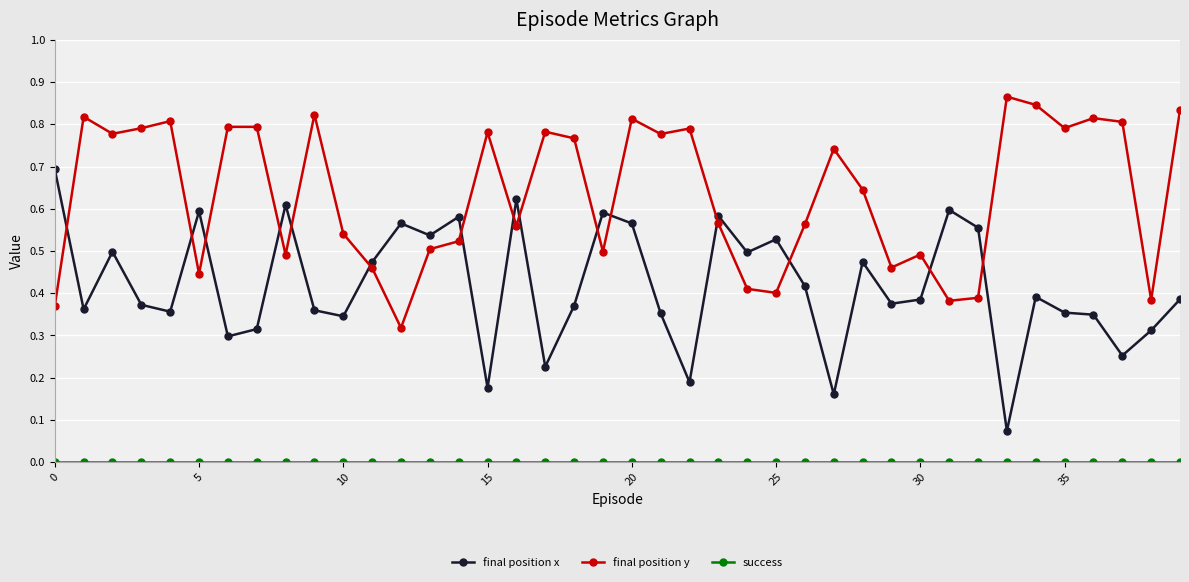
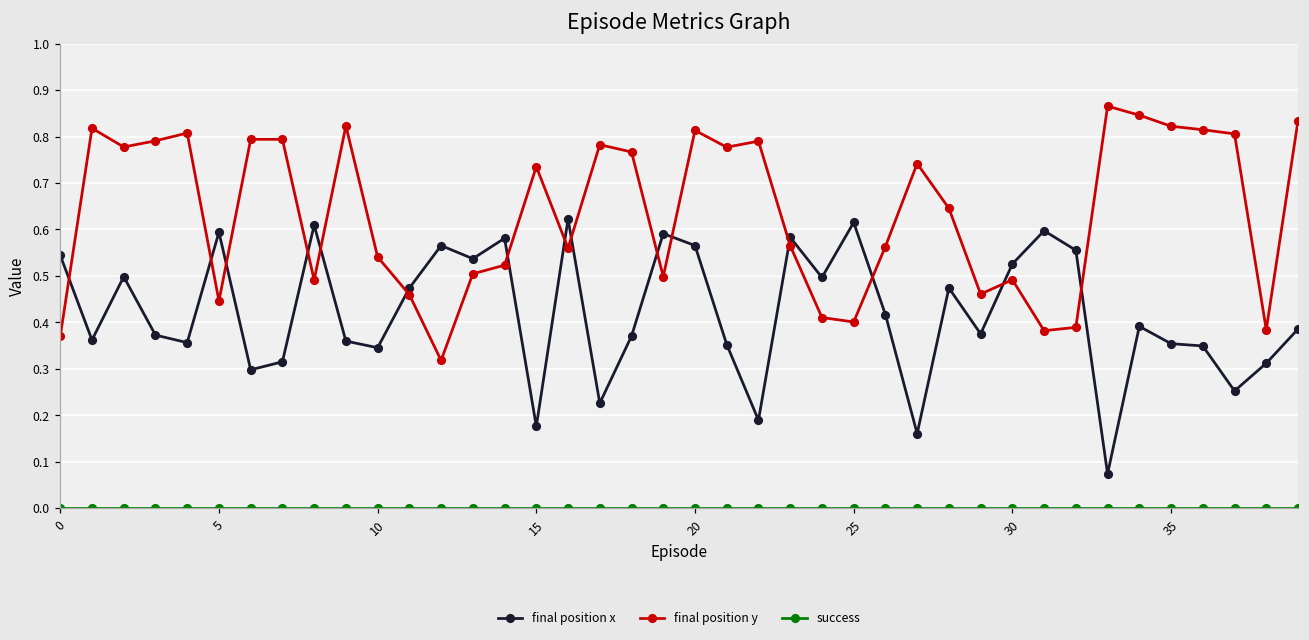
  {
    "final position x": {
-     "0": 0.69,
+     "0": 0.54,
      "5": 0.59,
      "10": 0.35,
      "15": 0.18,
      "20": 0.57,
-     "25": 0.53,
-     "30": 0.39,
+     "25": 0.61,
+     "30": 0.53,
      "35": 0.35
    },
    "final position y": {
      "0": 0.37,
      "5": 0.45,
      "10": 0.54,
-     "15": 0.78,
+     "15": 0.74,
      "20": 0.81,
      "25": 0.40,
      "30": 0.49,
-     "35": 0.79
+     "35": 0.82
    },
    "success": {
      "0": 0.00,
      "5": 0.00,
      "10": 0.00,
      "15": 0.00,
      "20": 0.00,
      "25": 0.00,
      "30": 0.00,
      "35": 0.00
    }
  }
